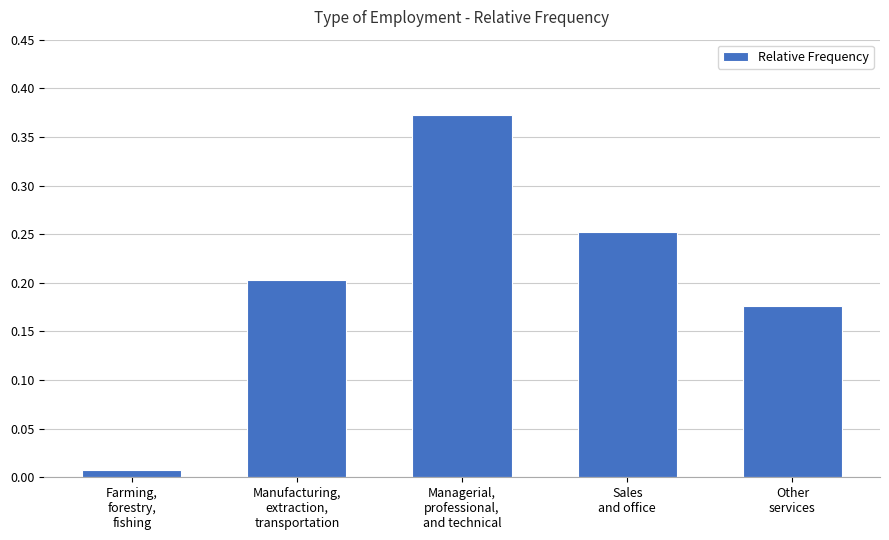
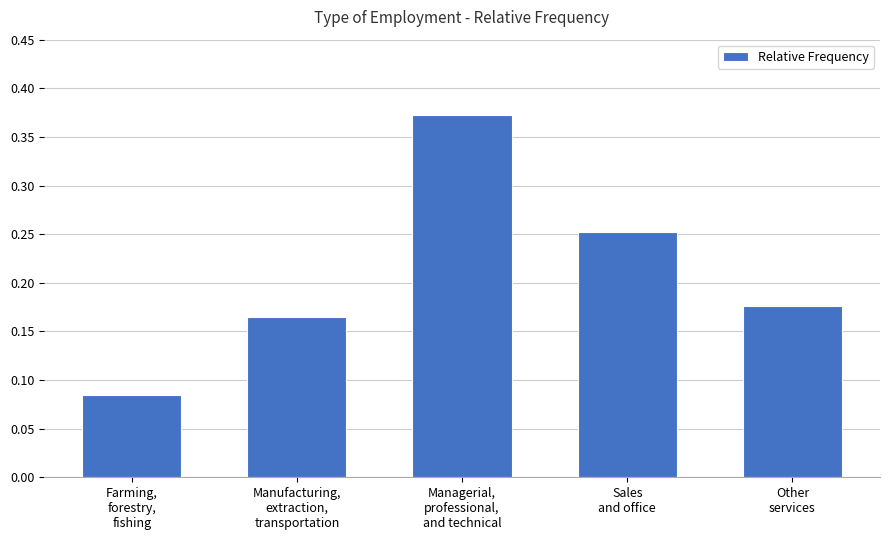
  {
-   "Farming, forestry, fishing": 0.01,
-   "Manufacturing, extraction, transportation": 0.20,
+   "Farming, forestry, fishing": 0.09,
+   "Manufacturing, extraction, transportation": 0.17,
    "Managerial, professional, and technical": 0.37,
    "Sales and office": 0.25,
    "Other services": 0.18
  }
